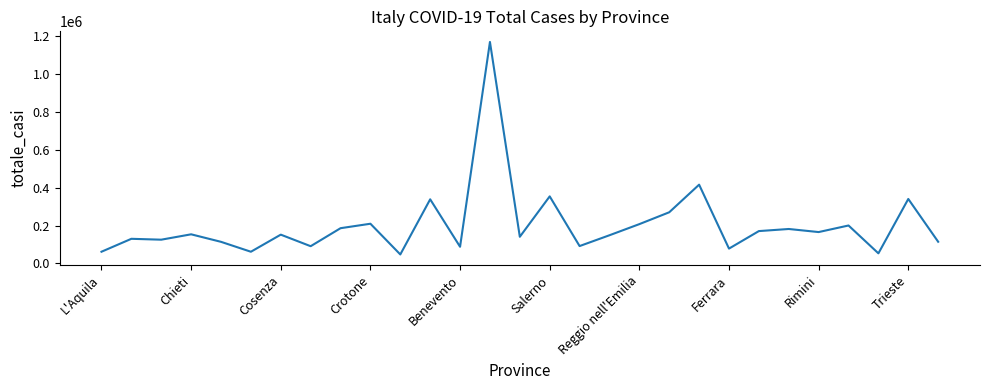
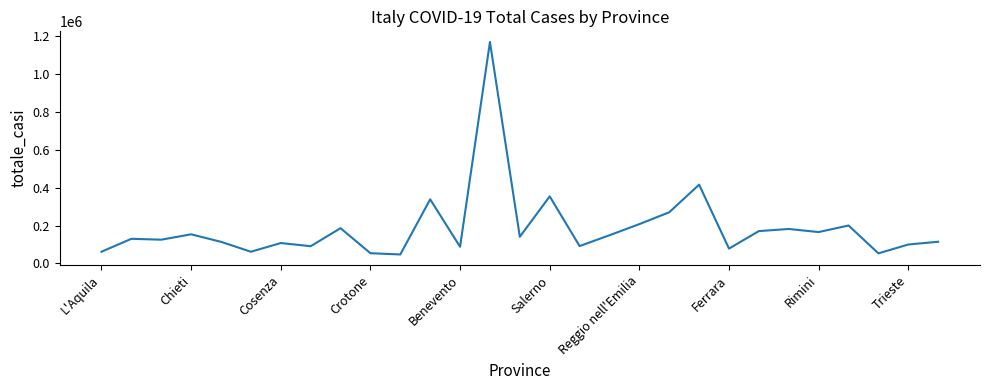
  {
    "L'Aquila": 60000,
    "Chieti": 150000,
-   "Cosenza": 150000,
-   "Crotone": 210000,
+   "Cosenza": 110000,
+   "Crotone": 50000,
    "Benevento": 90000,
    "Salerno": 350000,
    "Reggio nell'Emilia": 210000,
    "Ferrara": 80000,
    "Rimini": 170000,
-   "Trieste": 340000
+   "Trieste": 100000
  }
